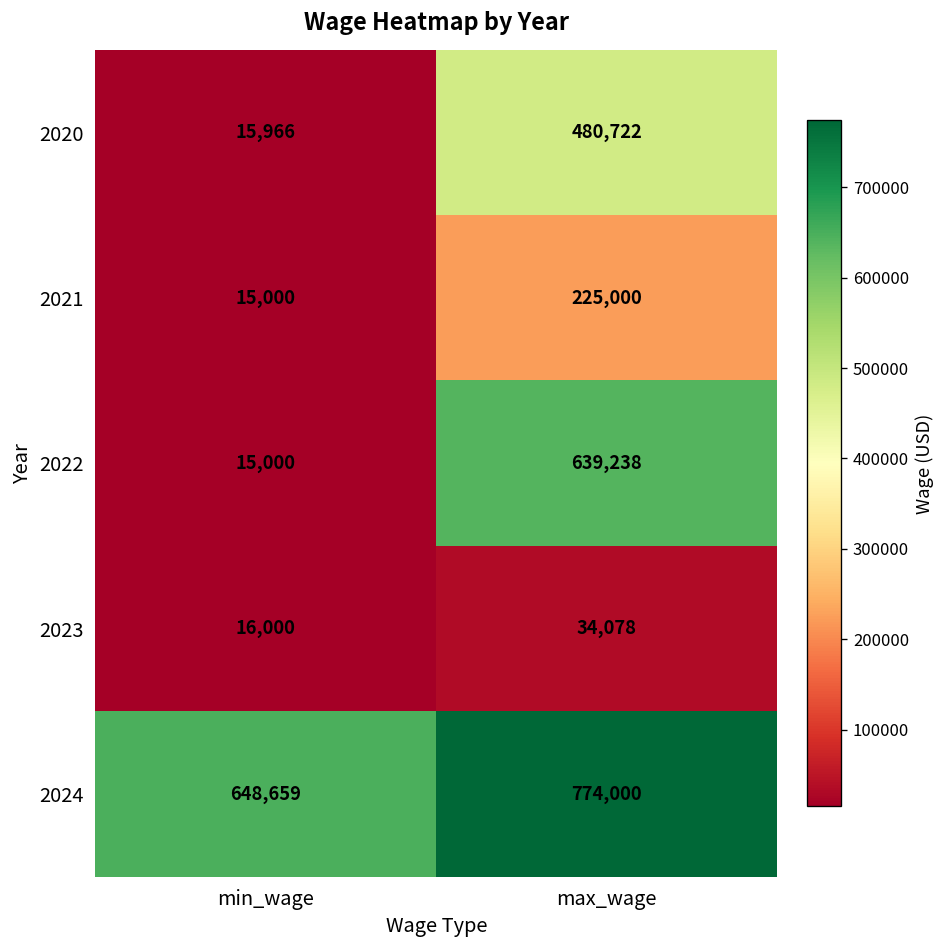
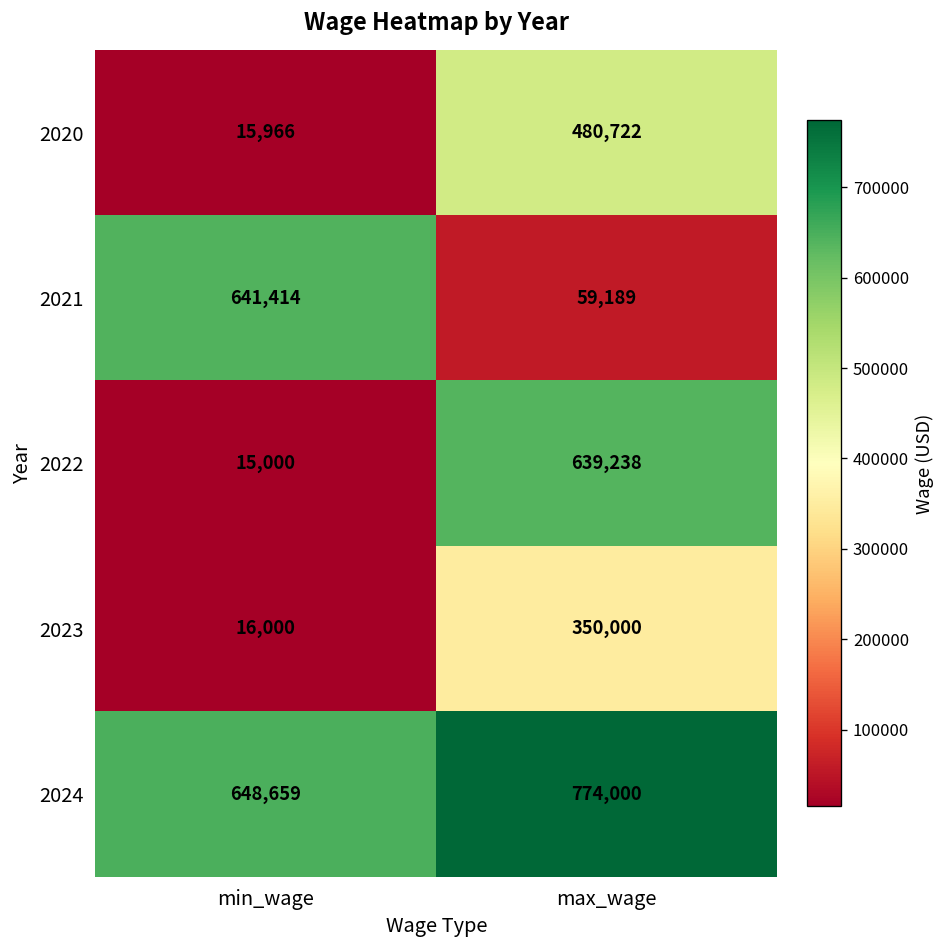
  {
    "2020": {
      "min_wage": "15,966",
      "max_wage": "480,722"
    },
    "2021": {
-     "min_wage": "15,000",
-     "max_wage": "225,000"
+     "min_wage": "641,414",
+     "max_wage": "59,189"
    },
    "2022": {
      "min_wage": "15,000",
      "max_wage": "639,238"
    },
    "2023": {
      "min_wage": "16,000",
-     "max_wage": "34,078"
+     "max_wage": "350,000"
    },
    "2024": {
      "min_wage": "648,659",
      "max_wage": "774,000"
    }
  }
